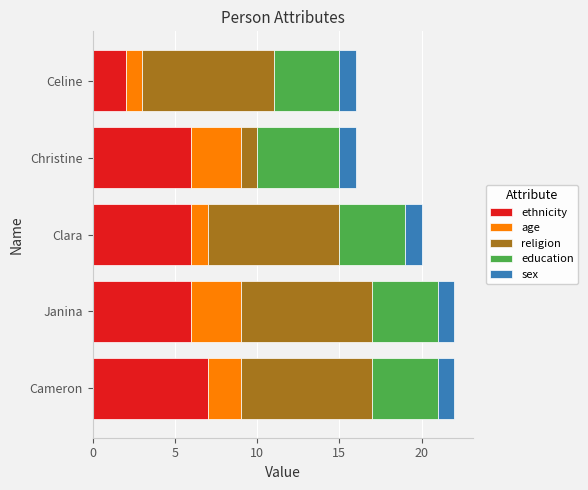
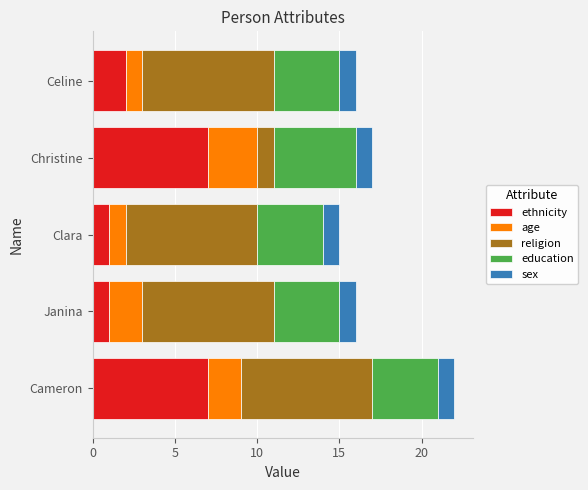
  {
    "ethnicity": {
      "Celine": 2,
-     "Christine": 6,
-     "Clara": 6,
-     "Janina": 6,
+     "Christine": 7,
+     "Clara": 1,
+     "Janina": 1,
      "Cameron": 7
    },
    "age": {
      "Celine": 1,
      "Christine": 3,
      "Clara": 1,
-     "Janina": 3,
+     "Janina": 2,
      "Cameron": 2
    },
    "religion": {
      "Celine": 8,
      "Christine": 1,
      "Clara": 8,
      "Janina": 8,
      "Cameron": 8
    },
    "education": {
      "Celine": 4,
      "Christine": 5,
      "Clara": 4,
      "Janina": 4,
      "Cameron": 4
    },
    "sex": {
      "Celine": 1,
      "Christine": 1,
      "Clara": 1,
      "Janina": 1,
      "Cameron": 1
    }
  }
